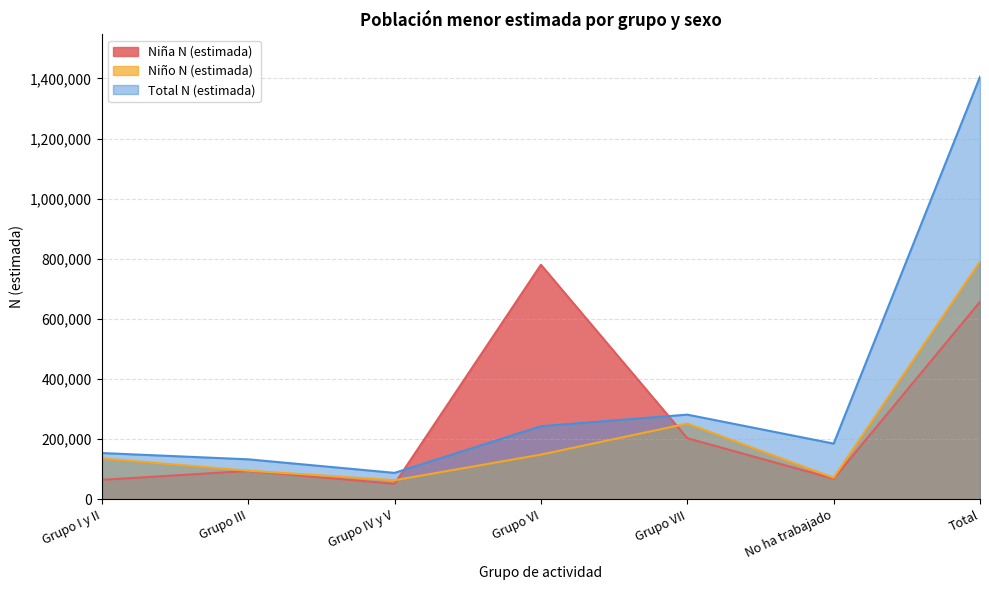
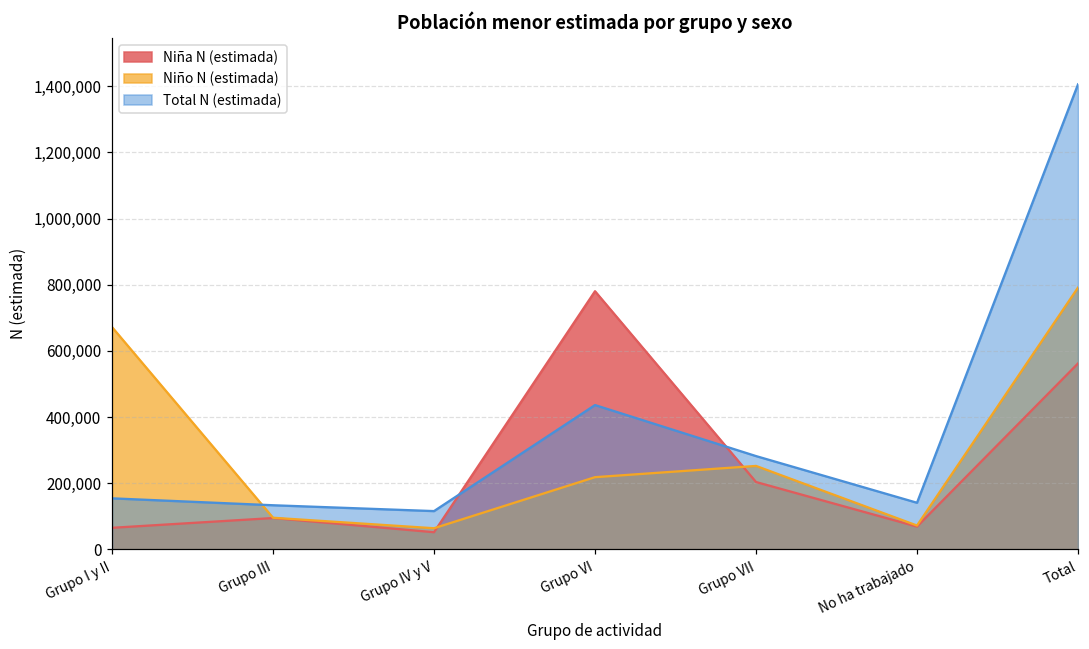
  {
    "Niña N (estimada)": {
      "Grupo I y II": "70,000",
      "Grupo IV y V": "50,000",
      "Grupo VI": "780,000",
      "Grupo VII": "200,000",
-     "Total": "660,000"
+     "Total": "560,000"
    },
    "Niño N (estimada)": {
-     "Grupo I y II": "140,000",
+     "Grupo I y II": "670,000",
      "Grupo IV y V": "60,000",
-     "Grupo VI": "150,000",
+     "Grupo VI": "220,000",
      "Grupo VII": "250,000",
      "Total": "790,000"
    },
    "Total N (estimada)": {
      "Grupo I y II": "150,000",
      "Grupo III": "130,000",
-     "Grupo IV y V": "90,000",
-     "Grupo VI": "240,000",
+     "Grupo IV y V": "120,000",
+     "Grupo VI": "440,000",
      "Grupo VII": "280,000",
-     "No ha trabajado": "190,000",
+     "No ha trabajado": "140,000",
      "Total": "1,410,000"
    }
  }
